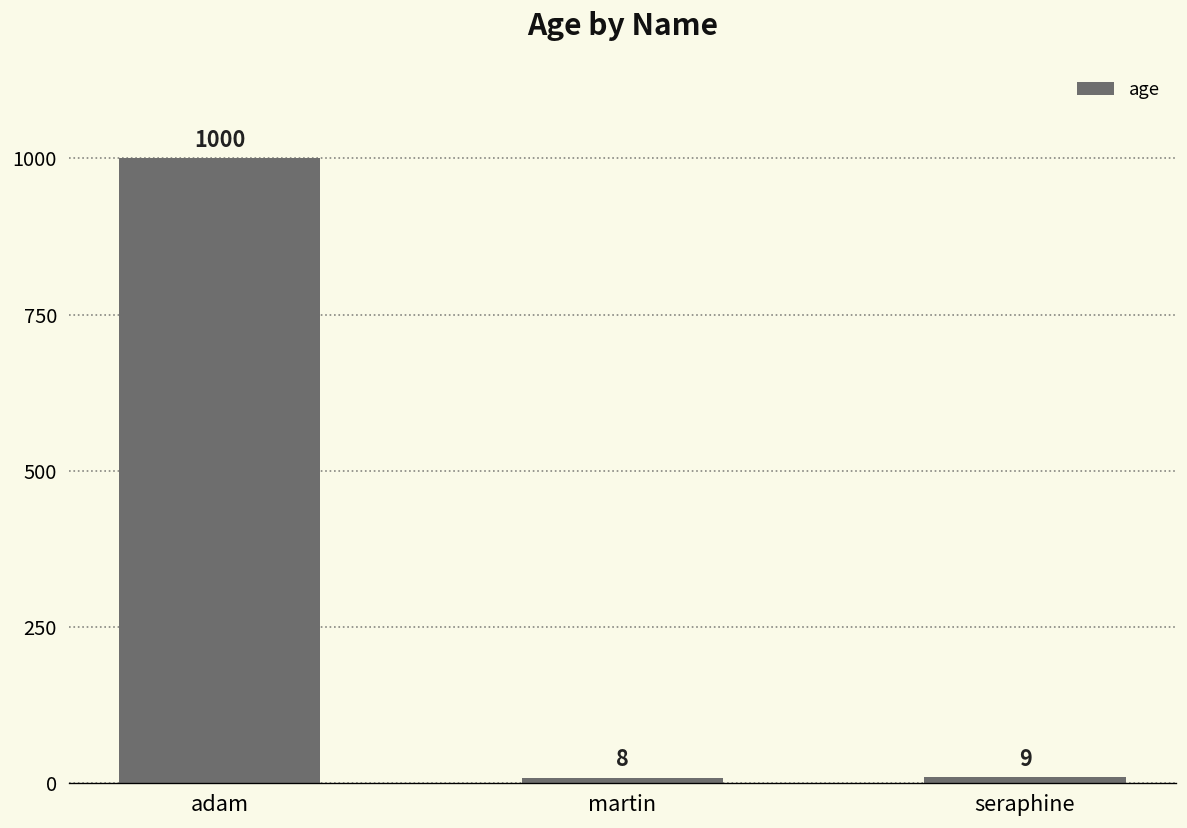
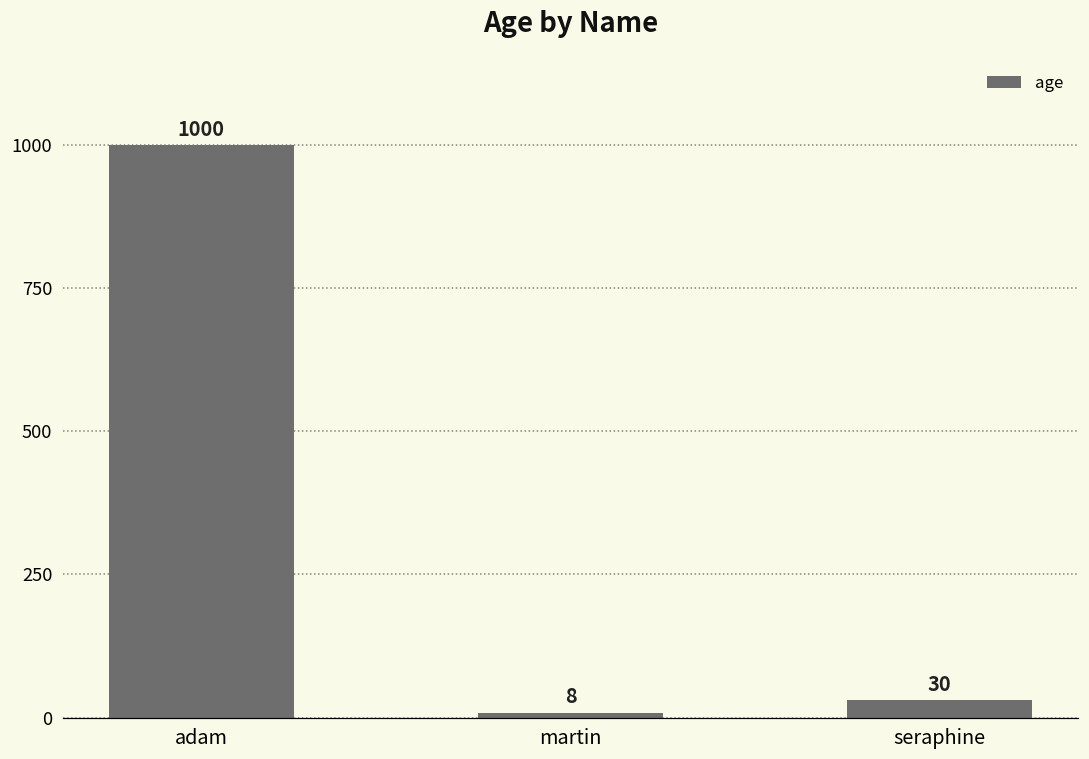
  {
    "adam": 1000,
    "martin": 8,
-   "seraphine": 9
+   "seraphine": 30
  }
